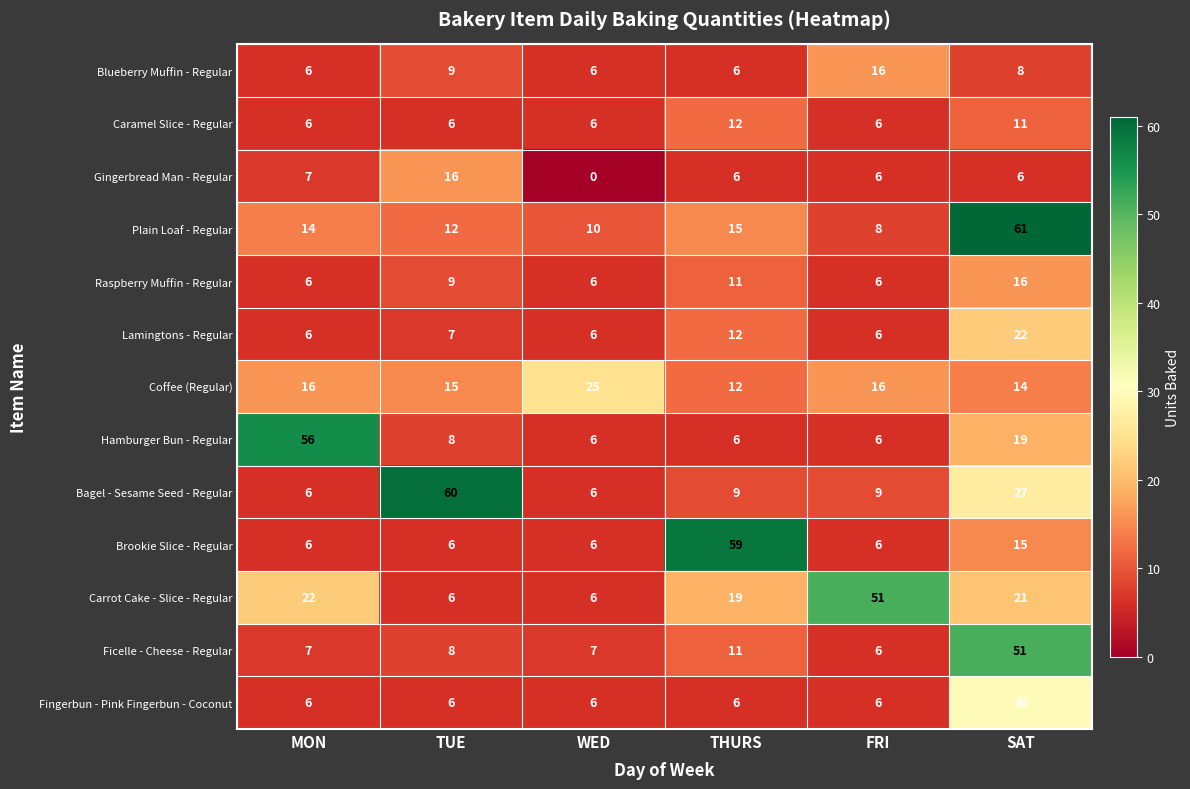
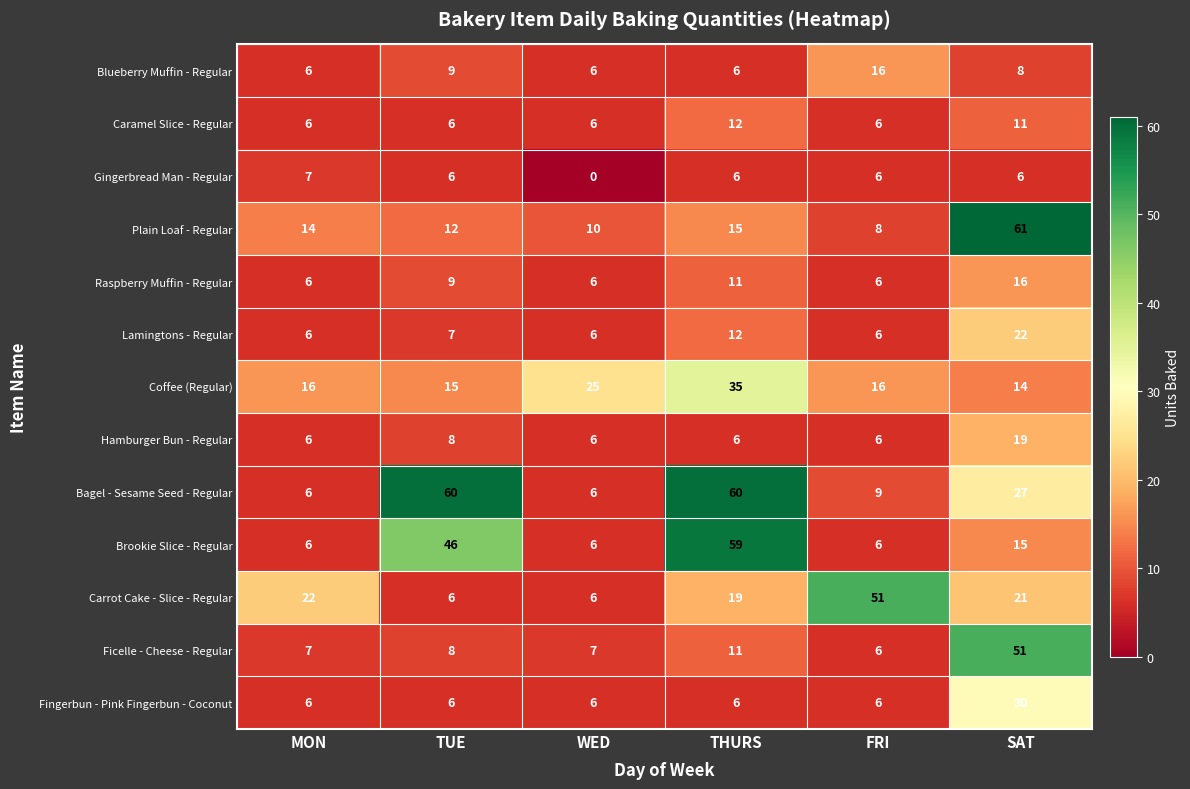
  {
    "Blueberry Muffin - Regular": {
      "MON": 6,
      "TUE": 9,
      "WED": 6,
      "THURS": 6,
      "FRI": 16,
      "SAT": 8
    },
    "Caramel Slice - Regular": {
      "MON": 6,
      "TUE": 6,
      "WED": 6,
      "THURS": 12,
      "FRI": 6,
      "SAT": 11
    },
    "Gingerbread Man - Regular": {
      "MON": 7,
-     "TUE": 16,
+     "TUE": 6,
      "WED": 0,
      "THURS": 6,
      "FRI": 6,
      "SAT": 6
    },
    "Plain Loaf - Regular": {
      "MON": 14,
      "TUE": 12,
      "WED": 10,
      "THURS": 15,
      "FRI": 8,
      "SAT": 61
    },
    "Raspberry Muffin - Regular": {
      "MON": 6,
      "TUE": 9,
      "WED": 6,
      "THURS": 11,
      "FRI": 6,
      "SAT": 16
    },
    "Lamingtons - Regular": {
      "MON": 6,
      "TUE": 7,
      "WED": 6,
      "THURS": 12,
      "FRI": 6,
      "SAT": 22
    },
    "Coffee (Regular)": {
      "MON": 16,
      "TUE": 15,
      "WED": 25,
-     "THURS": 12,
+     "THURS": 35,
      "FRI": 16,
      "SAT": 14
    },
    "Hamburger Bun - Regular": {
-     "MON": 56,
+     "MON": 6,
      "TUE": 8,
      "WED": 6,
      "THURS": 6,
      "FRI": 6,
      "SAT": 19
    },
    "Bagel - Sesame Seed - Regular": {
      "MON": 6,
      "TUE": 60,
      "WED": 6,
-     "THURS": 9,
+     "THURS": 60,
      "FRI": 9,
      "SAT": 27
    },
    "Brookie Slice - Regular": {
      "MON": 6,
-     "TUE": 6,
+     "TUE": 46,
      "WED": 6,
      "THURS": 59,
      "FRI": 6,
      "SAT": 15
    },
    "Carrot Cake - Slice - Regular": {
      "MON": 22,
      "TUE": 6,
      "WED": 6,
      "THURS": 19,
      "FRI": 51,
      "SAT": 21
    },
    "Ficelle - Cheese - Regular": {
      "MON": 7,
      "TUE": 8,
      "WED": 7,
      "THURS": 11,
      "FRI": 6,
      "SAT": 51
    },
    "Fingerbun - Pink Fingerbun - Coconut": {
      "MON": 6,
      "TUE": 6,
      "WED": 6,
      "THURS": 6,
      "FRI": 6,
      "SAT": 30
    }
  }
